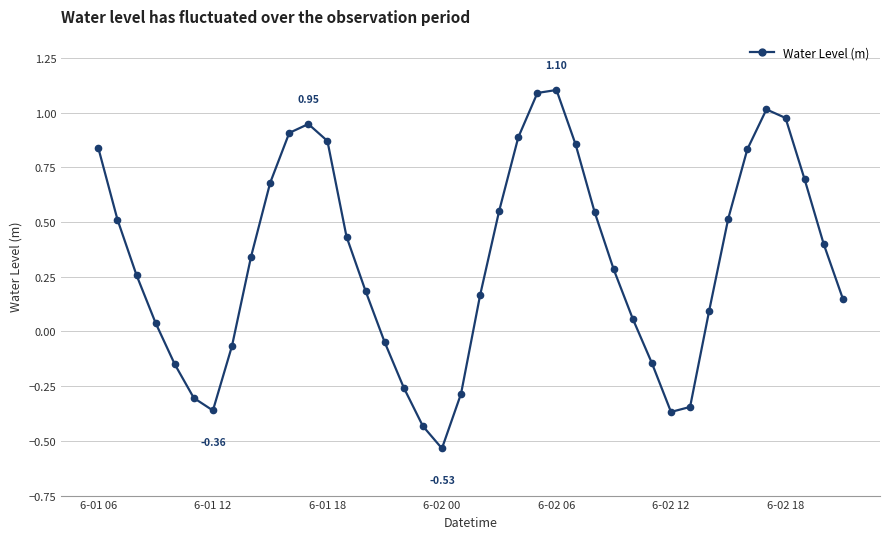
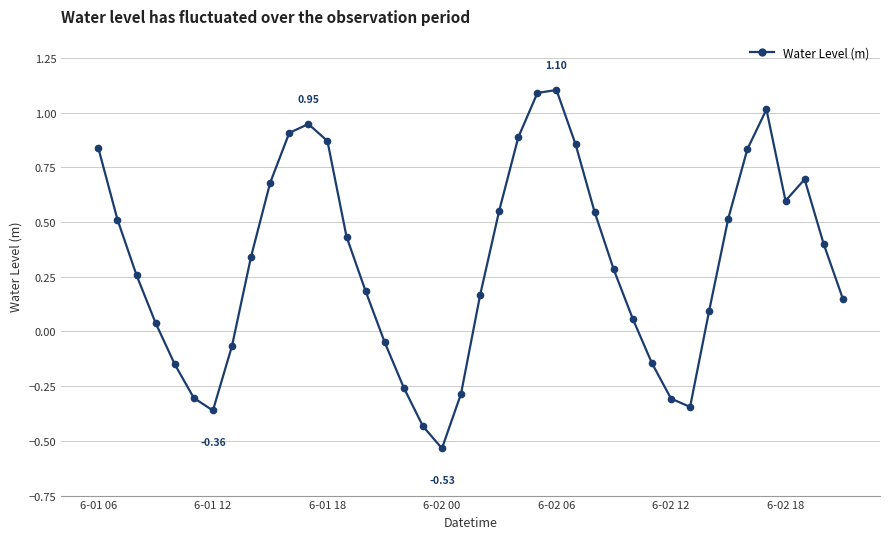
  {
    "6-01 06": 0.84,
    "6-01 18": 0.87,
-   "6-02 12": -0.37,
-   "6-02 18": 0.98
+   "6-02 12": -0.31,
+   "6-02 18": 0.60
  }
